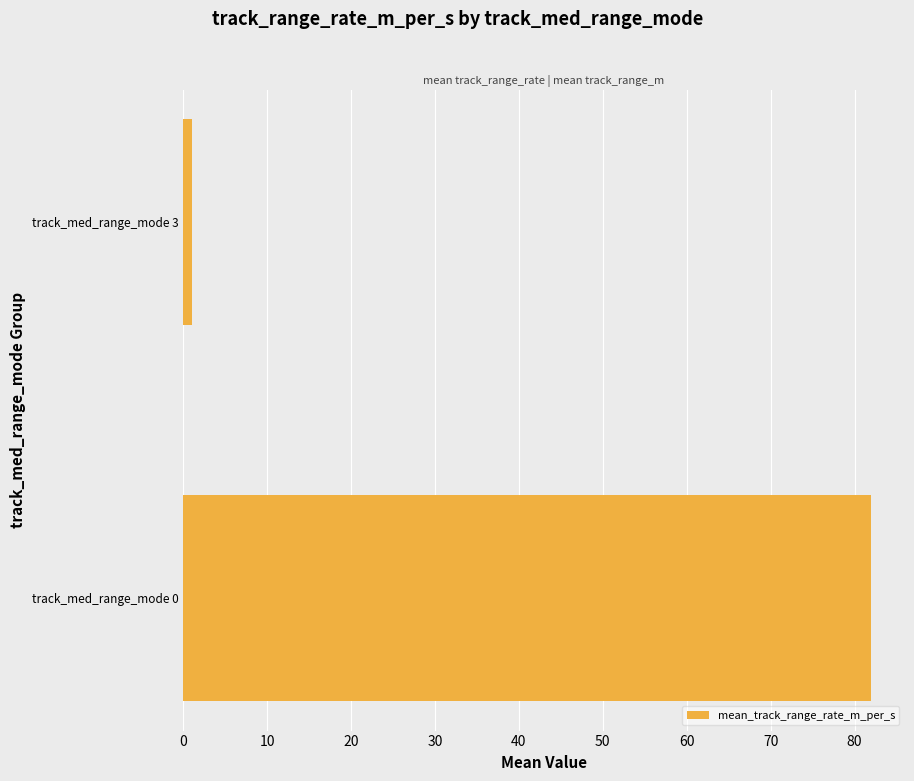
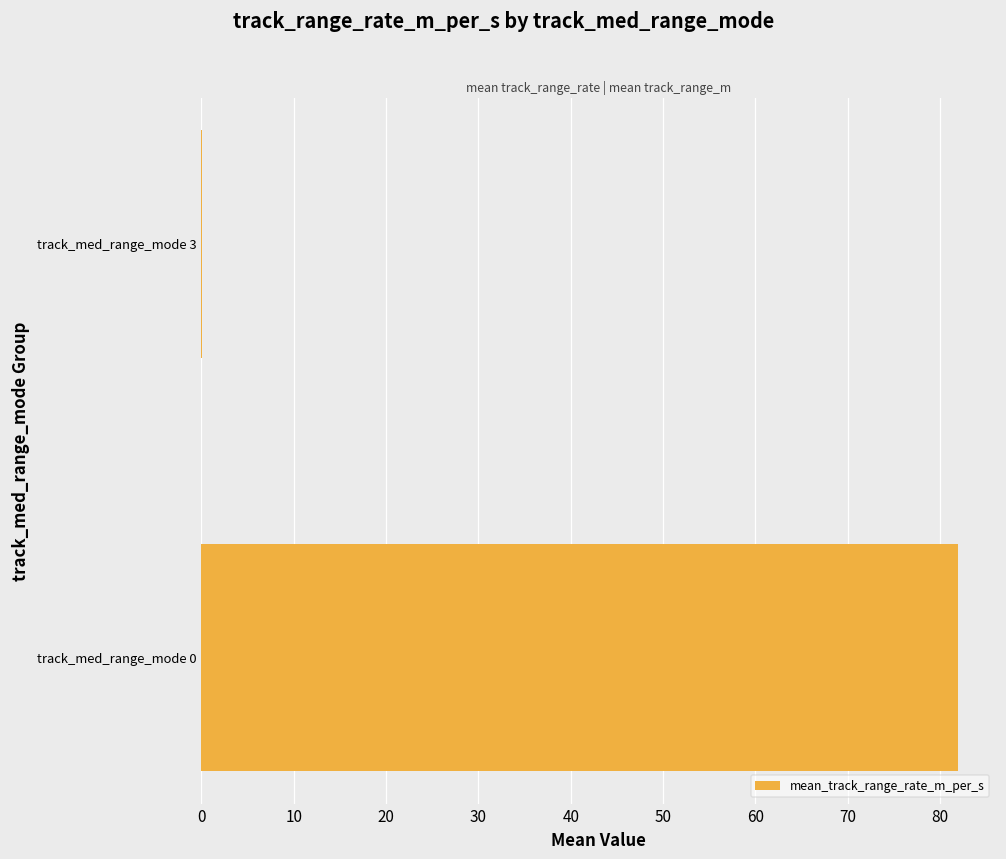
  {
-   "track_med_range_mode 3": 1,
+   "track_med_range_mode 3": 0,
    "track_med_range_mode 0": 82
  }
